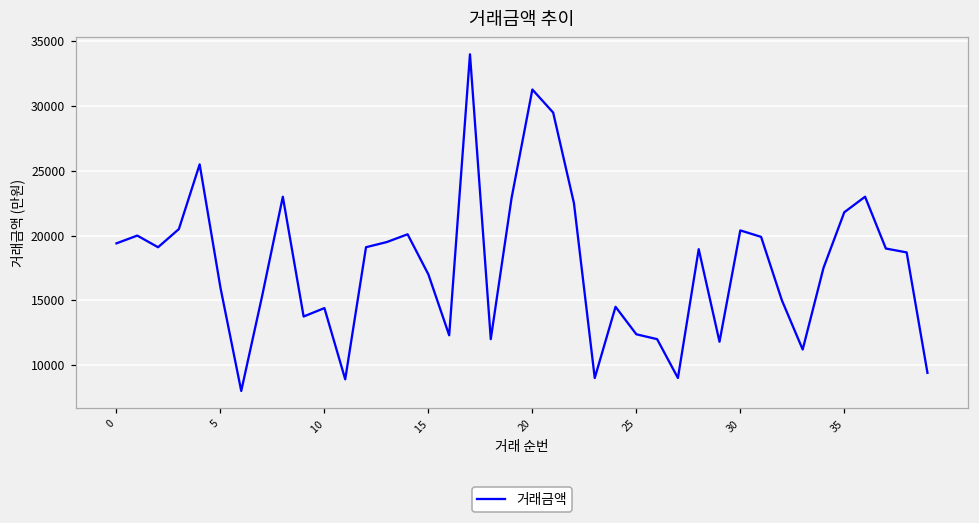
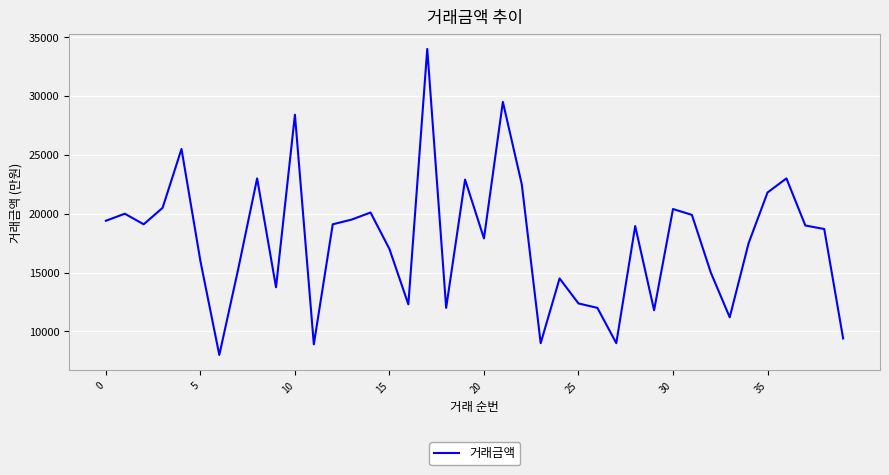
  {
    "0": 19400,
    "5": 16000,
-   "10": 14400,
+   "10": 28400,
    "15": 17000,
-   "20": 31300,
+   "20": 17900,
    "25": 12400,
    "30": 20400,
    "35": 21800
  }
